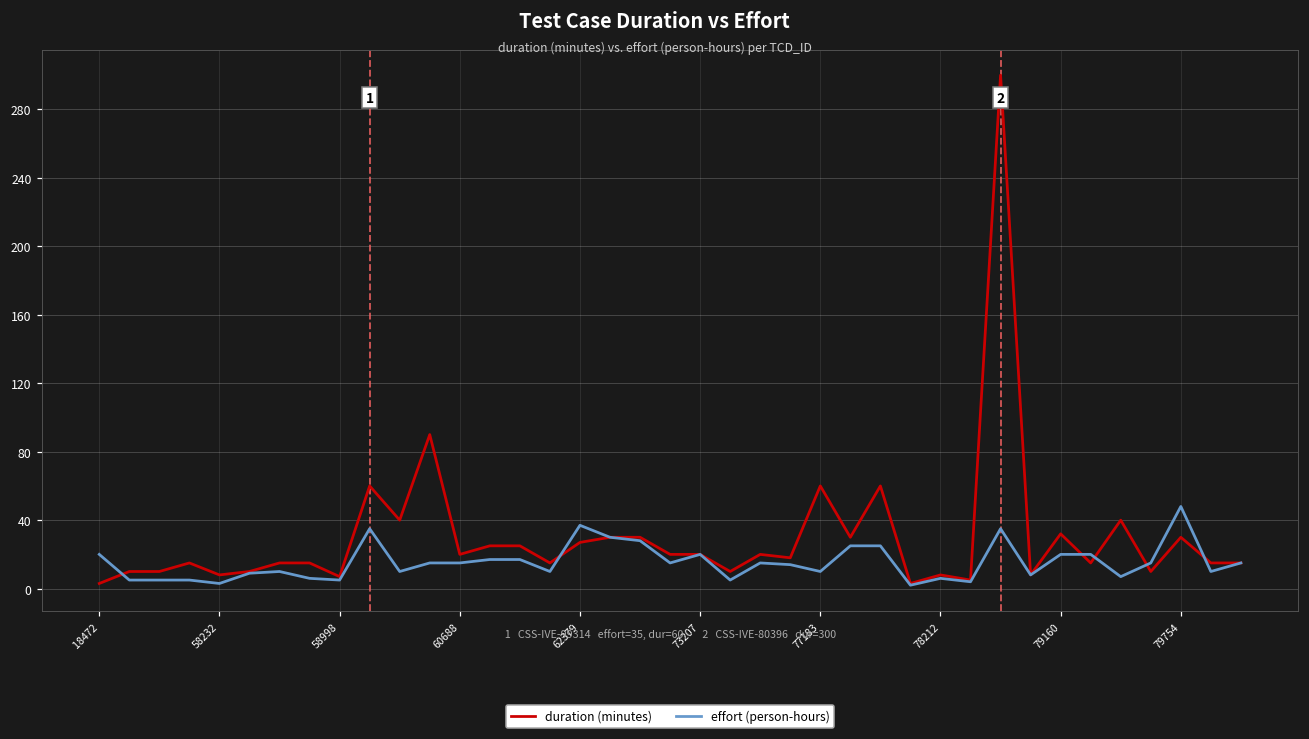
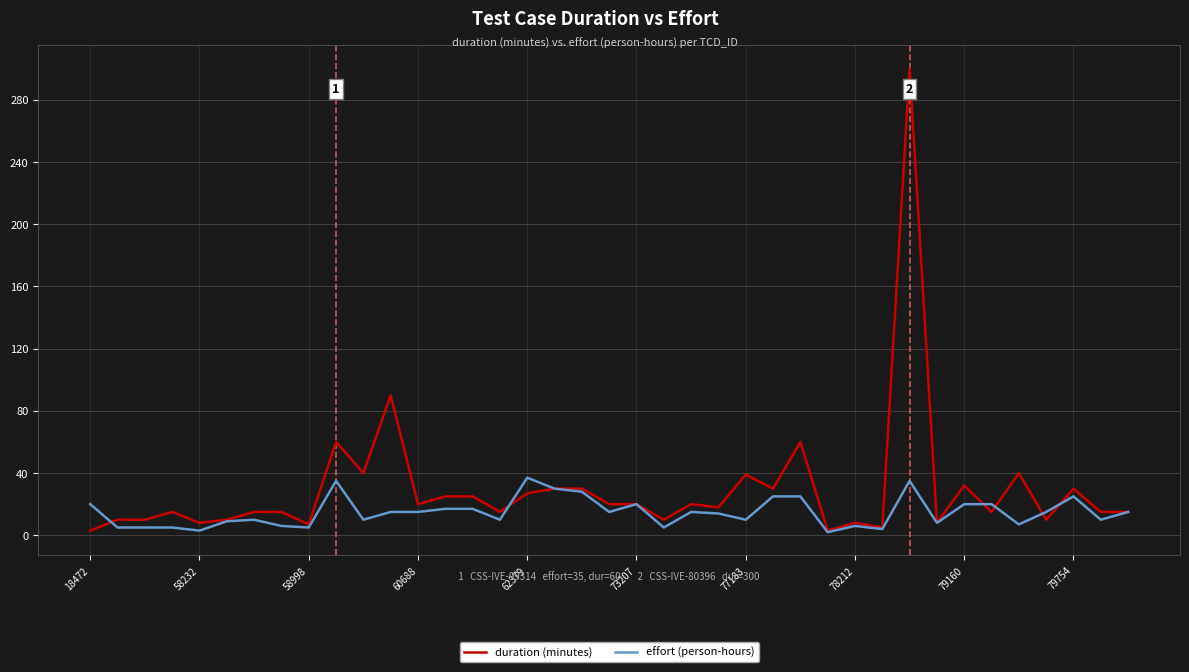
  {
    "duration (minutes)": {
      "18472": 3,
      "58232": 8,
      "58998": 7,
      "60688": 20,
      "62379": 27,
-     "77183": 60,
+     "77183": 39,
      "78212": 8,
      "79160": 32,
      "79754": 30
    },
    "effort (person-hours)": {
      "18472": 20,
      "58232": 3,
      "58998": 5,
      "60688": 15,
      "62379": 37,
      "77183": 10,
      "78212": 6,
      "79160": 20,
-     "79754": 48
+     "79754": 25
    }
  }
